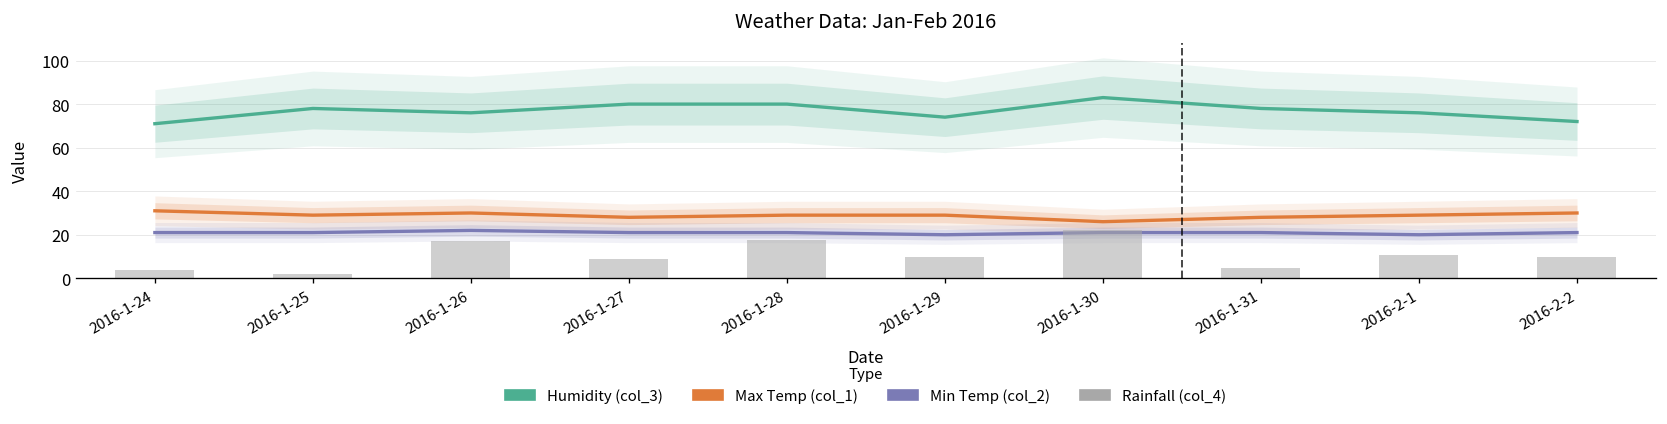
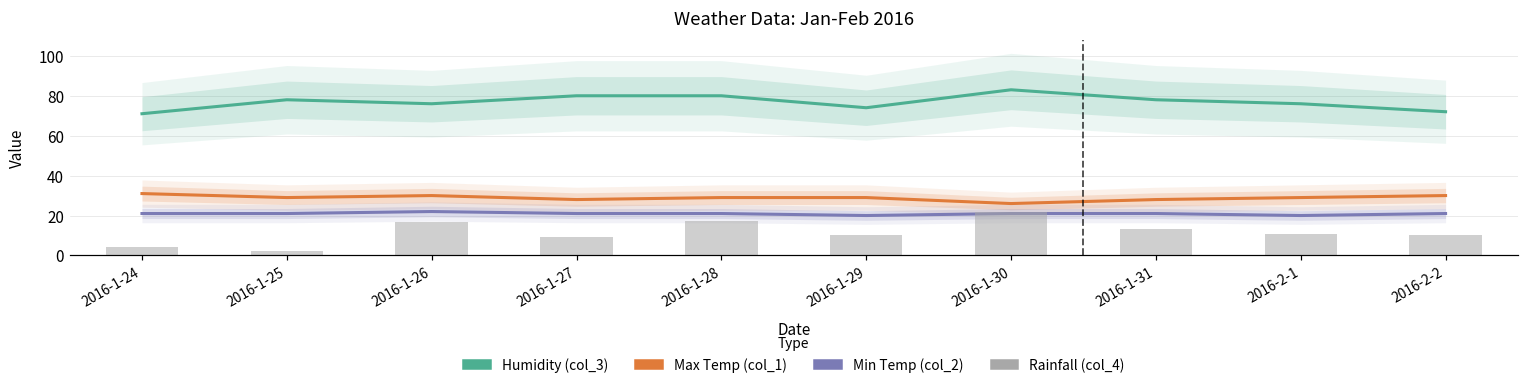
  {
    "Rainfall (col_4)": {
      "2016-1-24": 4,
      "2016-1-25": 2,
      "2016-1-26": 17,
      "2016-1-27": 9,
      "2016-1-28": 17,
      "2016-1-29": 10,
      "2016-1-30": 22,
-     "2016-1-31": 5,
+     "2016-1-31": 13,
      "2016-2-1": 11,
      "2016-2-2": 10
    }
  }
